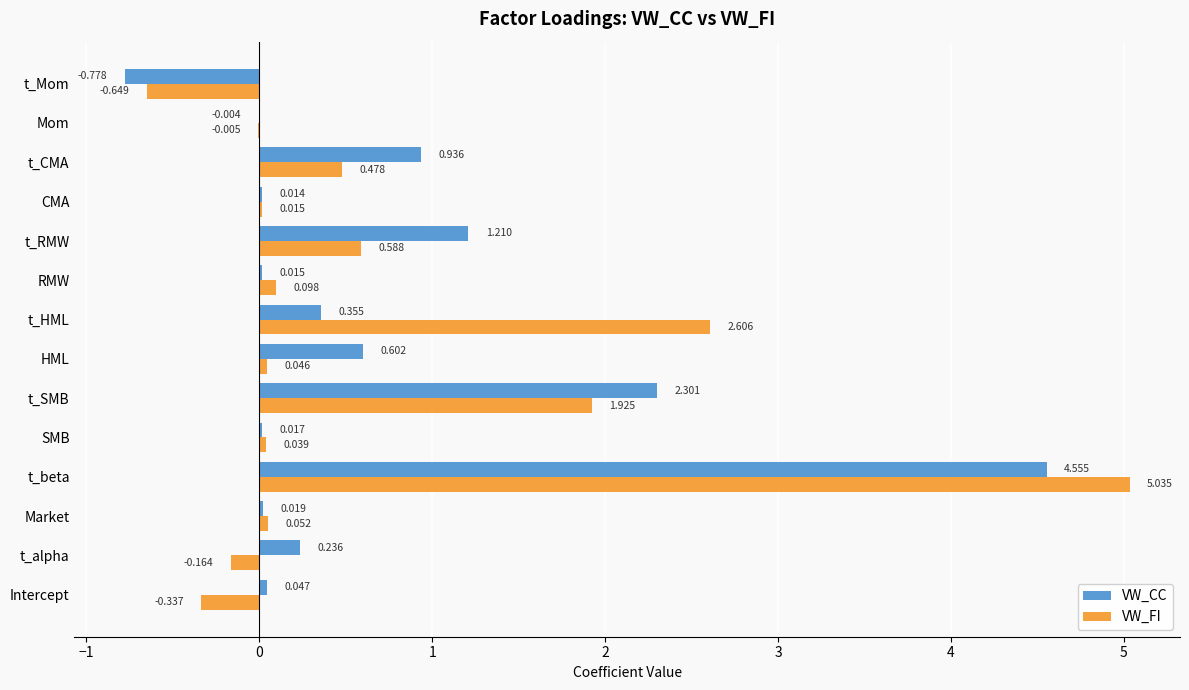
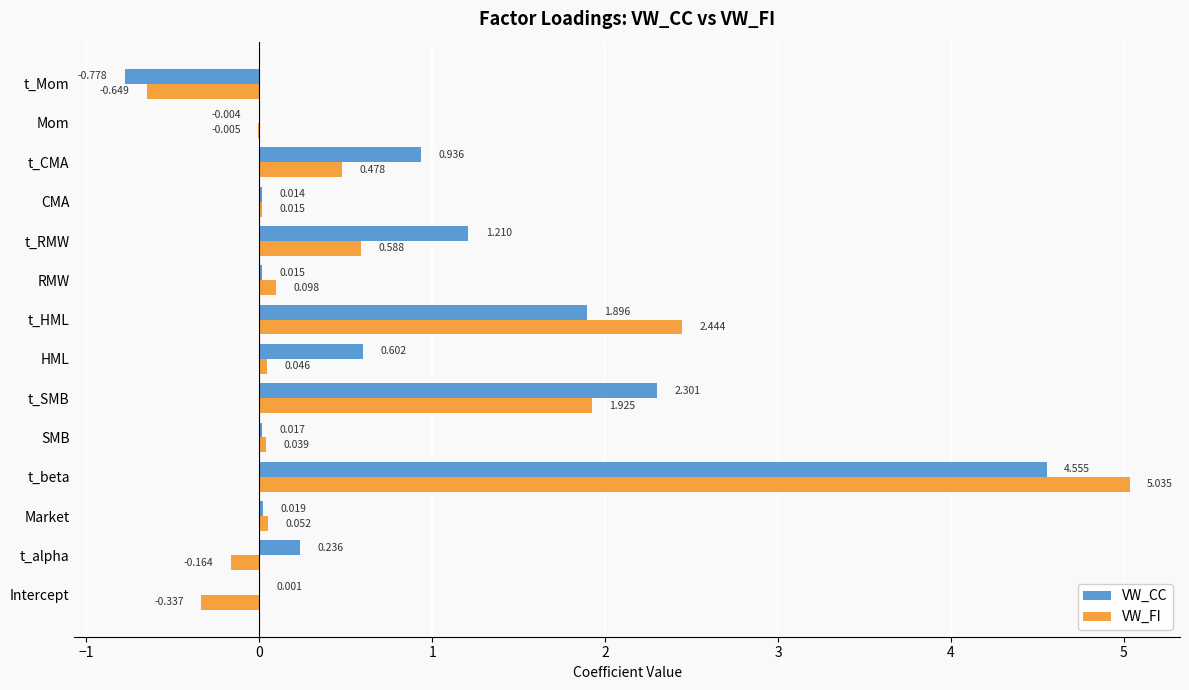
  {
    "VW_CC": {
      "t_Mom": -0.778,
      "Mom": -0.004,
      "t_CMA": 0.936,
      "CMA": 0.014,
      "t_RMW": 1.210,
      "RMW": 0.015,
-     "t_HML": 0.355,
+     "t_HML": 1.896,
      "HML": 0.602,
      "t_SMB": 2.301,
      "SMB": 0.017,
      "t_beta": 4.555,
      "Market": 0.019,
      "t_alpha": 0.236,
-     "Intercept": 0.047
+     "Intercept": 0.001
    },
    "VW_FI": {
      "t_Mom": -0.649,
      "Mom": -0.005,
      "t_CMA": 0.478,
      "CMA": 0.015,
      "t_RMW": 0.588,
      "RMW": 0.098,
-     "t_HML": 2.606,
+     "t_HML": 2.444,
      "HML": 0.046,
      "t_SMB": 1.925,
      "SMB": 0.039,
      "t_beta": 5.035,
      "Market": 0.052,
      "t_alpha": -0.164,
      "Intercept": -0.337
    }
  }
